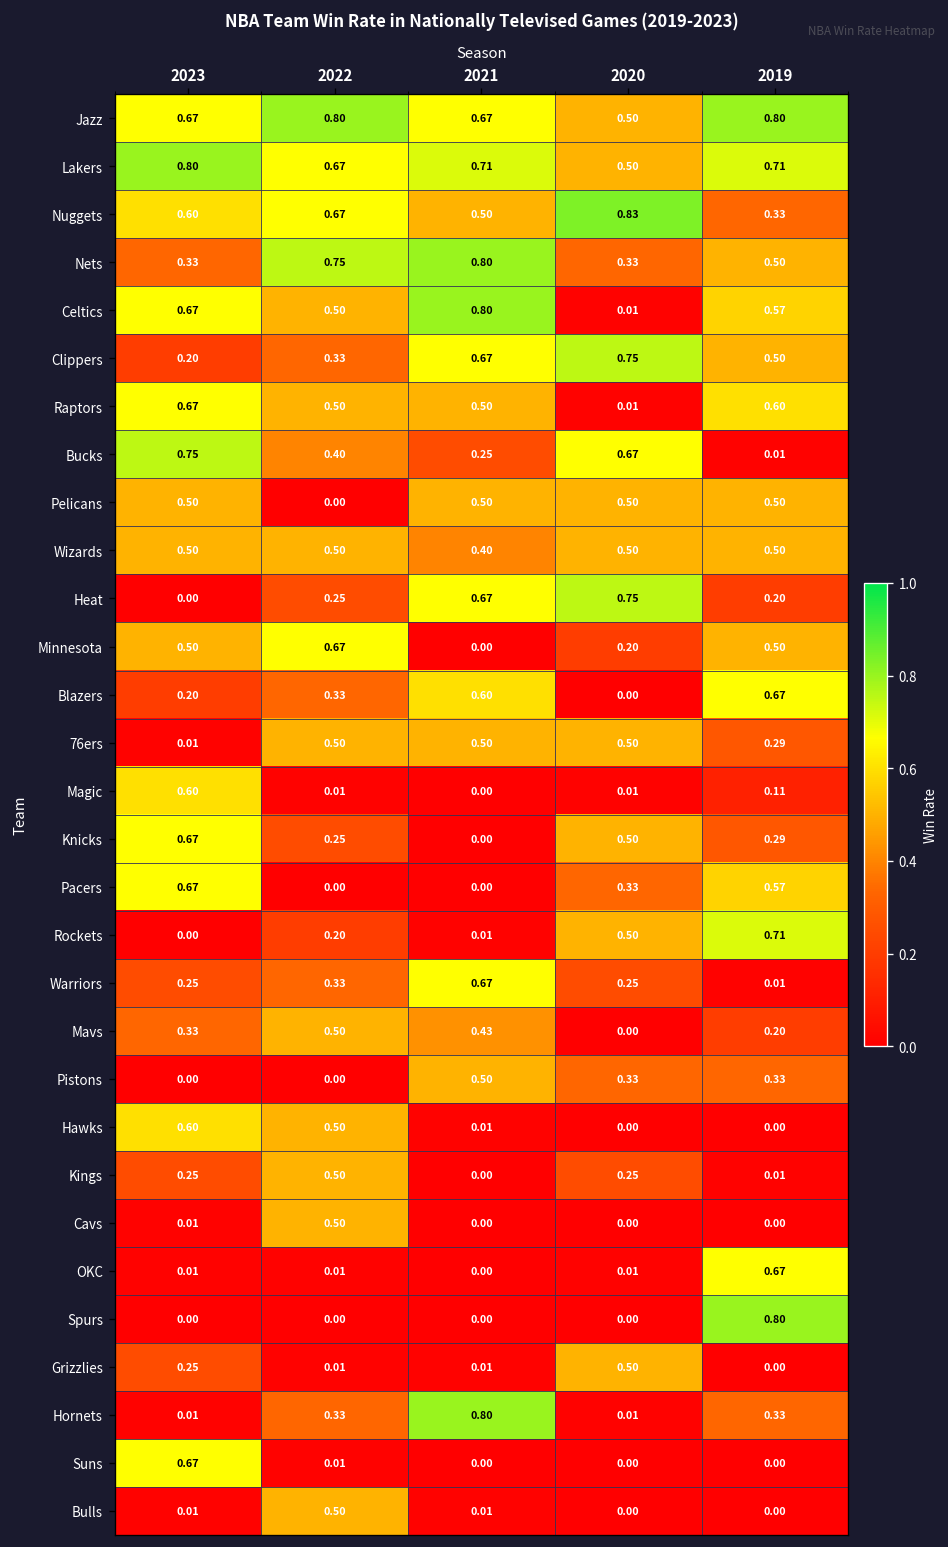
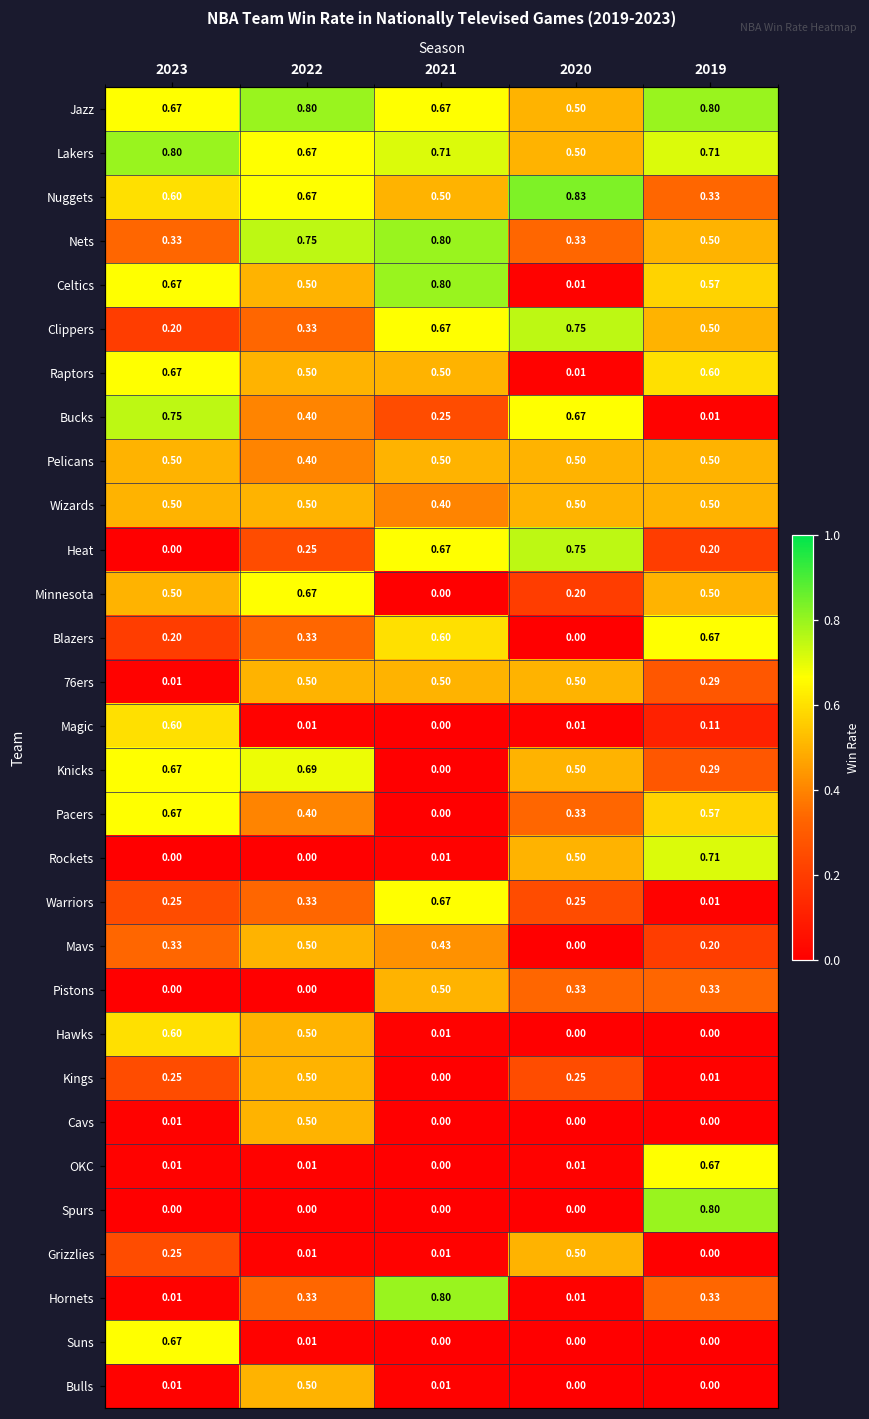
  {
    "Jazz": {
      "2023": 0.67,
      "2022": 0.80,
      "2021": 0.67,
      "2020": 0.50,
      "2019": 0.80
    },
    "Lakers": {
      "2023": 0.80,
      "2022": 0.67,
      "2021": 0.71,
      "2020": 0.50,
      "2019": 0.71
    },
    "Nuggets": {
      "2023": 0.60,
      "2022": 0.67,
      "2021": 0.50,
      "2020": 0.83,
      "2019": 0.33
    },
    "Nets": {
      "2023": 0.33,
      "2022": 0.75,
      "2021": 0.80,
      "2020": 0.33,
      "2019": 0.50
    },
    "Celtics": {
      "2023": 0.67,
      "2022": 0.50,
      "2021": 0.80,
      "2020": 0.01,
      "2019": 0.57
    },
    "Clippers": {
      "2023": 0.20,
      "2022": 0.33,
      "2021": 0.67,
      "2020": 0.75,
      "2019": 0.50
    },
    "Raptors": {
      "2023": 0.67,
      "2022": 0.50,
      "2021": 0.50,
      "2020": 0.01,
      "2019": 0.60
    },
    "Bucks": {
      "2023": 0.75,
      "2022": 0.40,
      "2021": 0.25,
      "2020": 0.67,
      "2019": 0.01
    },
    "Pelicans": {
      "2023": 0.50,
-     "2022": 0.00,
+     "2022": 0.40,
      "2021": 0.50,
      "2020": 0.50,
      "2019": 0.50
    },
    "Wizards": {
      "2023": 0.50,
      "2022": 0.50,
      "2021": 0.40,
      "2020": 0.50,
      "2019": 0.50
    },
    "Heat": {
      "2023": 0.00,
      "2022": 0.25,
      "2021": 0.67,
      "2020": 0.75,
      "2019": 0.20
    },
    "Minnesota": {
      "2023": 0.50,
      "2022": 0.67,
      "2021": 0.00,
      "2020": 0.20,
      "2019": 0.50
    },
    "Blazers": {
      "2023": 0.20,
      "2022": 0.33,
      "2021": 0.60,
      "2020": 0.00,
      "2019": 0.67
    },
    "76ers": {
      "2023": 0.01,
      "2022": 0.50,
      "2021": 0.50,
      "2020": 0.50,
      "2019": 0.29
    },
    "Magic": {
      "2023": 0.60,
      "2022": 0.01,
      "2021": 0.00,
      "2020": 0.01,
      "2019": 0.11
    },
    "Knicks": {
      "2023": 0.67,
-     "2022": 0.25,
+     "2022": 0.69,
      "2021": 0.00,
      "2020": 0.50,
      "2019": 0.29
    },
    "Pacers": {
      "2023": 0.67,
-     "2022": 0.00,
+     "2022": 0.40,
      "2021": 0.00,
      "2020": 0.33,
      "2019": 0.57
    },
    "Rockets": {
      "2023": 0.00,
-     "2022": 0.20,
+     "2022": 0.00,
      "2021": 0.01,
      "2020": 0.50,
      "2019": 0.71
    },
    "Warriors": {
      "2023": 0.25,
      "2022": 0.33,
      "2021": 0.67,
      "2020": 0.25,
      "2019": 0.01
    },
    "Mavs": {
      "2023": 0.33,
      "2022": 0.50,
      "2021": 0.43,
      "2020": 0.00,
      "2019": 0.20
    },
    "Pistons": {
      "2023": 0.00,
      "2022": 0.00,
      "2021": 0.50,
      "2020": 0.33,
      "2019": 0.33
    },
    "Hawks": {
      "2023": 0.60,
      "2022": 0.50,
      "2021": 0.01,
      "2020": 0.00,
      "2019": 0.00
    },
    "Kings": {
      "2023": 0.25,
      "2022": 0.50,
      "2021": 0.00,
      "2020": 0.25,
      "2019": 0.01
    },
    "Cavs": {
      "2023": 0.01,
      "2022": 0.50,
      "2021": 0.00,
      "2020": 0.00,
      "2019": 0.00
    },
    "OKC": {
      "2023": 0.01,
      "2022": 0.01,
      "2021": 0.00,
      "2020": 0.01,
      "2019": 0.67
    },
    "Spurs": {
      "2023": 0.00,
      "2022": 0.00,
      "2021": 0.00,
      "2020": 0.00,
      "2019": 0.80
    },
    "Grizzlies": {
      "2023": 0.25,
      "2022": 0.01,
      "2021": 0.01,
      "2020": 0.50,
      "2019": 0.00
    },
    "Hornets": {
      "2023": 0.01,
      "2022": 0.33,
      "2021": 0.80,
      "2020": 0.01,
      "2019": 0.33
    },
    "Suns": {
      "2023": 0.67,
      "2022": 0.01,
      "2021": 0.00,
      "2020": 0.00,
      "2019": 0.00
    },
    "Bulls": {
      "2023": 0.01,
      "2022": 0.50,
      "2021": 0.01,
      "2020": 0.00,
      "2019": 0.00
    }
  }
